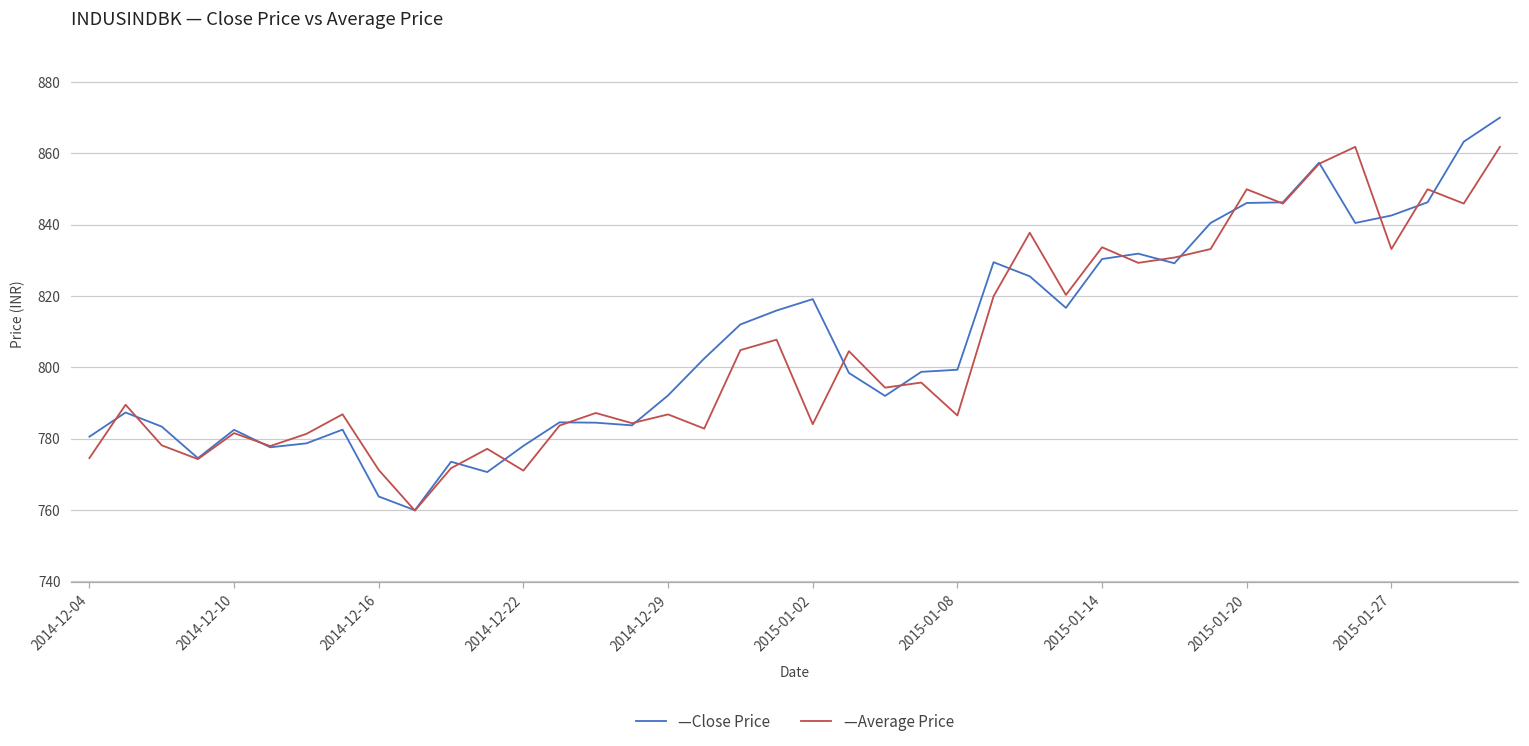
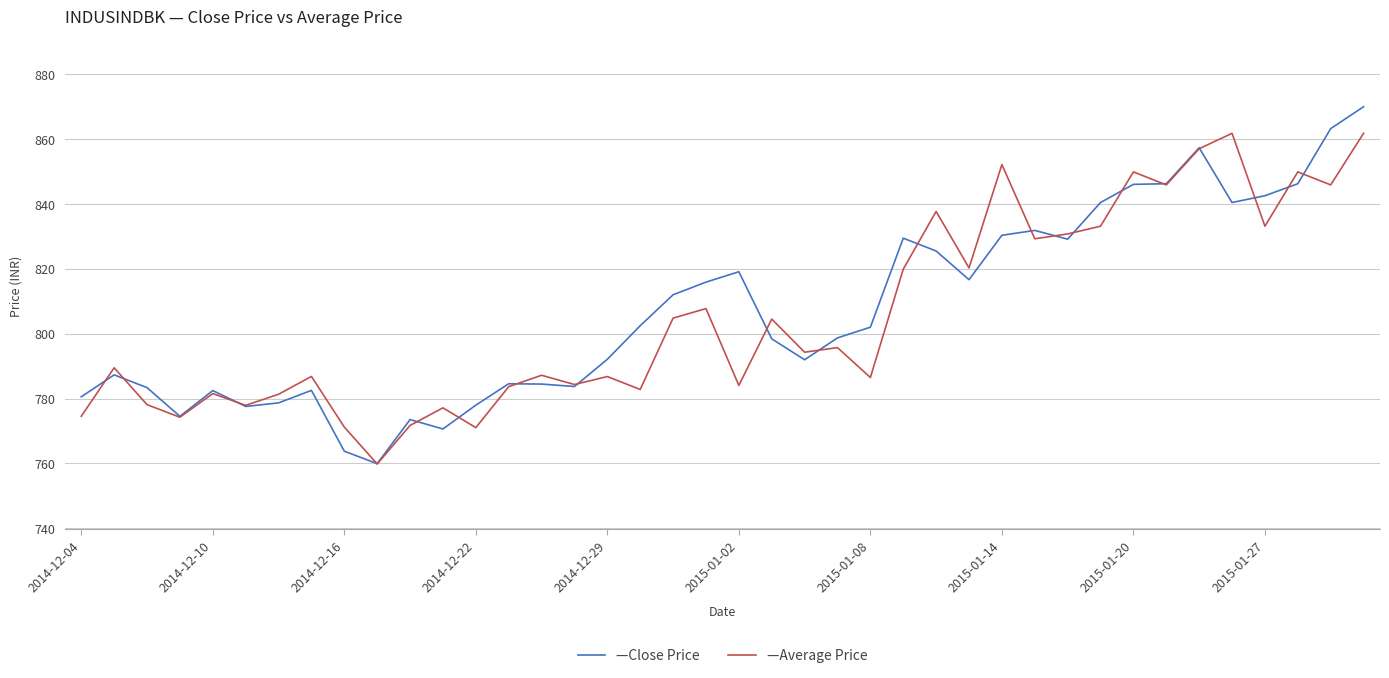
  {
    "—Close Price": {
      "2014-12-04": 781,
      "2014-12-10": 782,
      "2014-12-16": 764,
      "2014-12-22": 778,
      "2014-12-29": 792,
      "2015-01-02": 819,
-     "2015-01-08": 799,
+     "2015-01-08": 802,
      "2015-01-14": 830,
      "2015-01-20": 846,
      "2015-01-27": 843
    },
    "—Average Price": {
      "2014-12-04": 775,
      "2014-12-10": 782,
      "2014-12-16": 771,
      "2014-12-22": 771,
      "2014-12-29": 787,
      "2015-01-02": 784,
      "2015-01-08": 786,
-     "2015-01-14": 834,
+     "2015-01-14": 852,
      "2015-01-20": 850,
      "2015-01-27": 833
    }
  }
